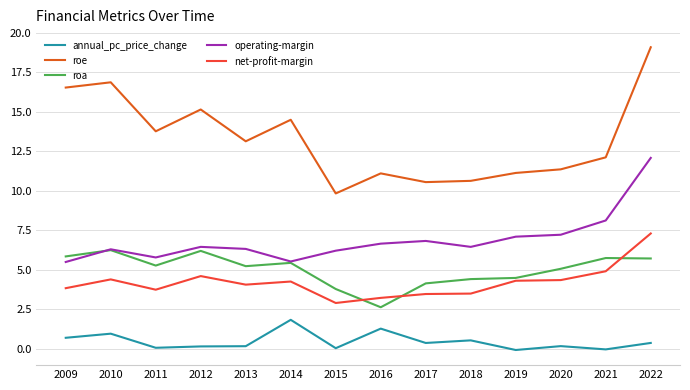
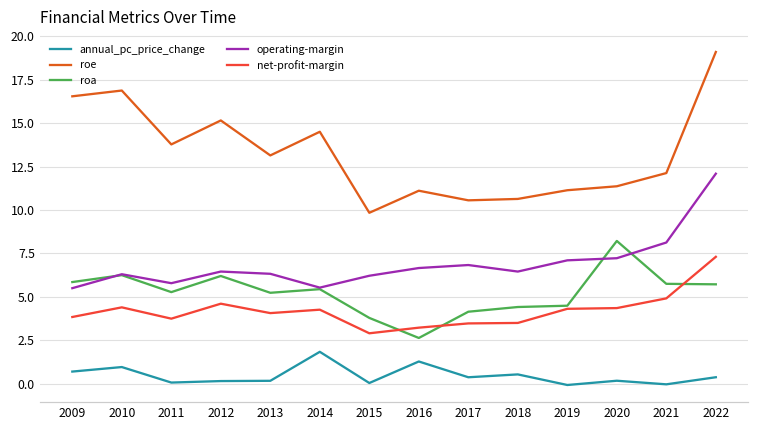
  {
    "annual_pc_price_change": {
      "2009": 0.7,
      "2010": 1.0,
      "2011": 0.1,
      "2012": 0.2,
      "2013": 0.2,
      "2014": 1.8,
      "2015": 0.1,
      "2016": 1.3,
      "2017": 0.4,
      "2018": 0.5,
      "2019": -0.1,
      "2020": 0.2,
      "2021": 0.0,
      "2022": 0.4
    },
    "roa": {
      "2009": 5.9,
      "2011": 5.3,
      "2012": 6.2,
      "2013": 5.2,
      "2015": 3.8,
      "2016": 2.6,
      "2017": 4.2,
      "2018": 4.4,
      "2019": 4.5,
-     "2020": 5.1,
+     "2020": 8.2,
      "2021": 5.8,
      "2022": 5.7
    },
    "operating-margin": {
      "2009": 5.5,
      "2011": 5.8,
      "2012": 6.5,
      "2013": 6.3,
      "2015": 6.2,
      "2016": 6.7,
      "2017": 6.8,
      "2018": 6.5,
      "2019": 7.1,
      "2020": 7.2,
      "2021": 8.1,
      "2022": 12.1
    }
  }
